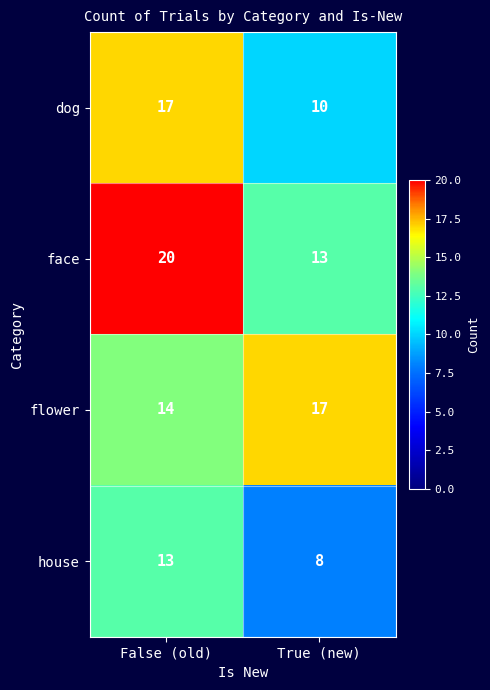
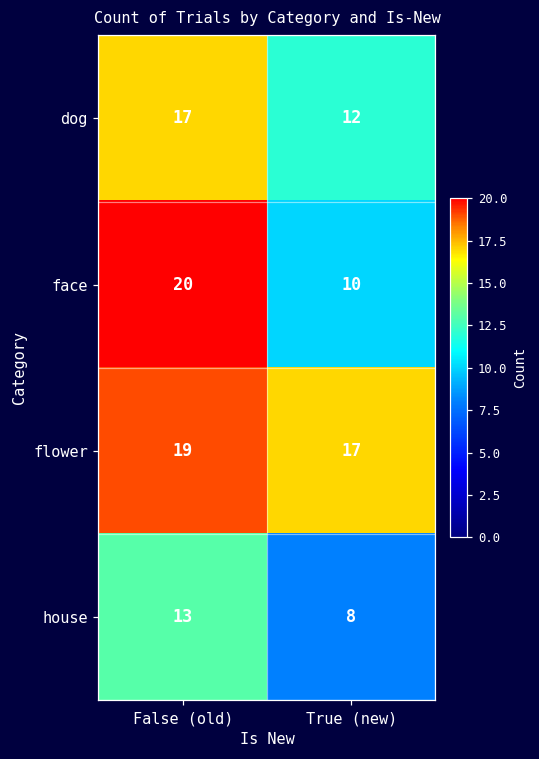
  {
    "dog": {
      "False (old)": 17,
-     "True (new)": 10
+     "True (new)": 12
    },
    "face": {
      "False (old)": 20,
-     "True (new)": 13
+     "True (new)": 10
    },
    "flower": {
-     "False (old)": 14,
+     "False (old)": 19,
      "True (new)": 17
    },
    "house": {
      "False (old)": 13,
      "True (new)": 8
    }
  }
